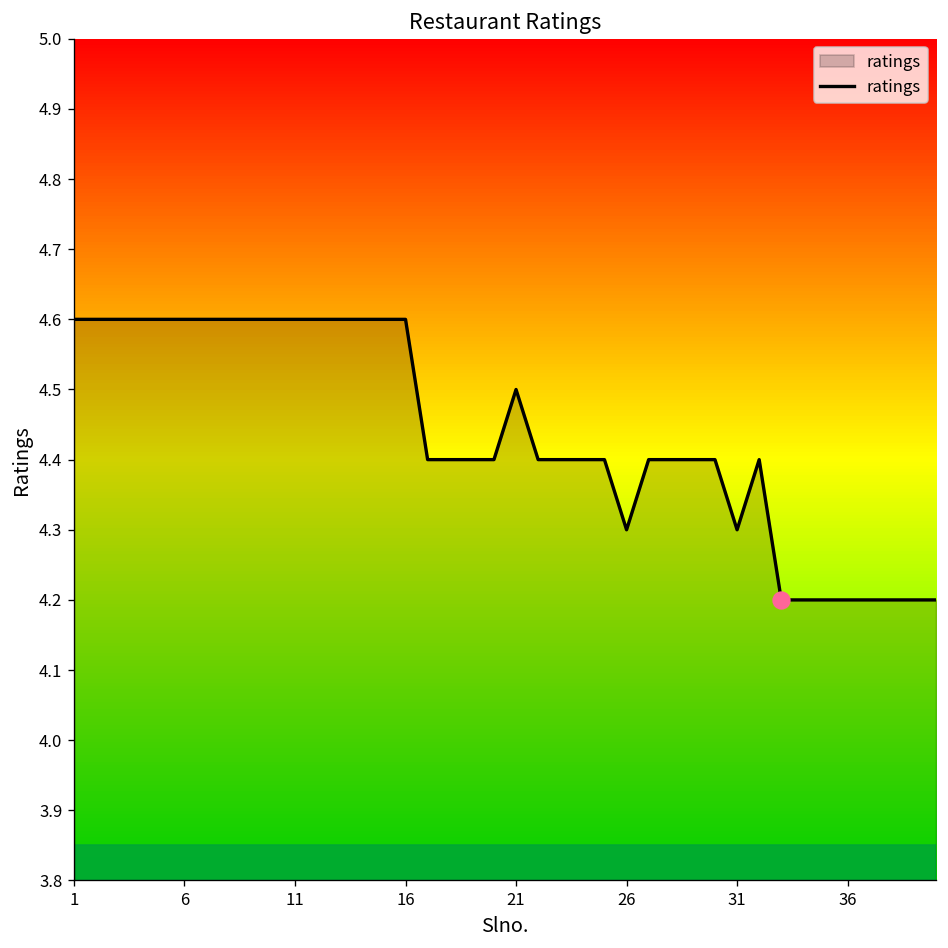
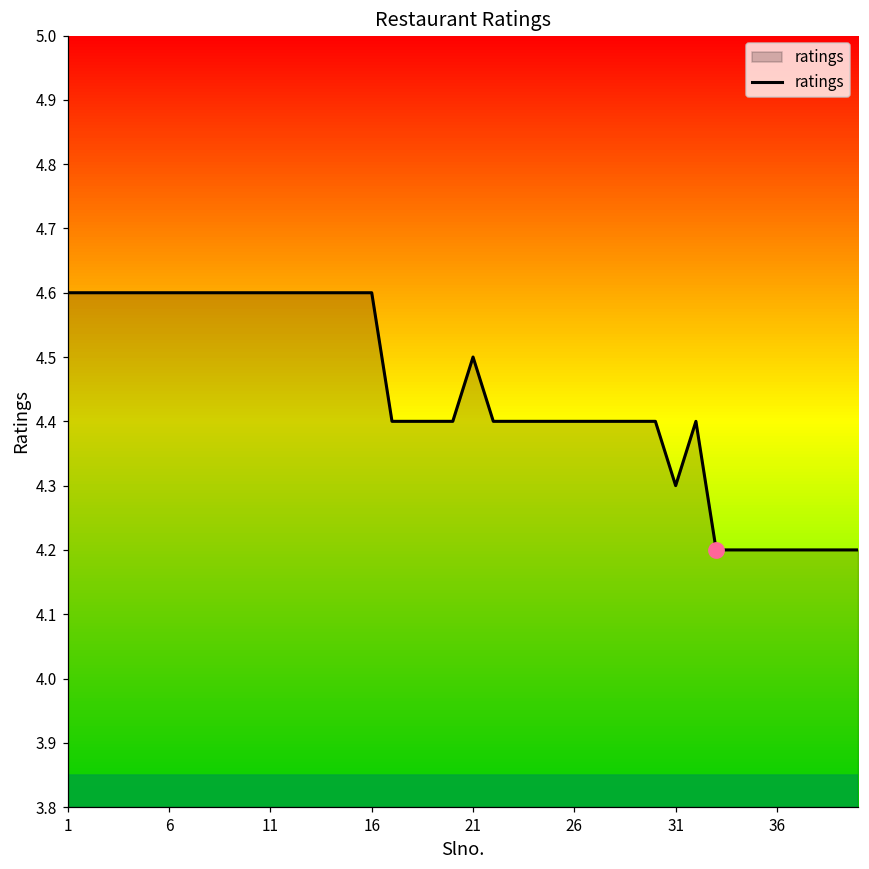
  {
    "ratings": {
      "1": 4.6,
      "6": 4.6,
      "11": 4.6,
      "16": 4.6,
      "21": 4.5,
-     "26": 4.3,
+     "26": 4.4,
      "31": 4.3,
      "36": 4.2
    }
  }
